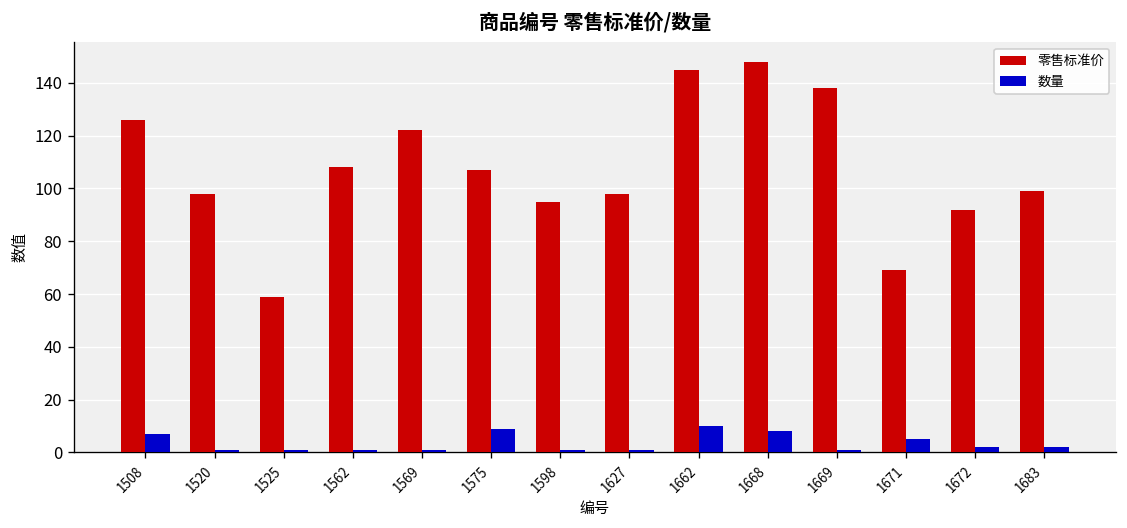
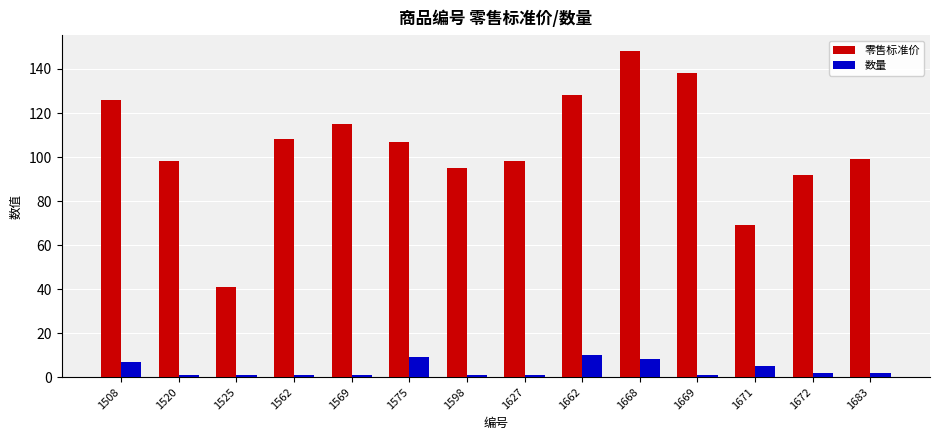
  {
    "零售标准价": {
      "1508": 126,
      "1520": 98,
-     "1525": 59,
+     "1525": 41,
      "1562": 108,
-     "1569": 122,
+     "1569": 115,
      "1575": 107,
      "1598": 95,
      "1627": 98,
-     "1662": 145,
+     "1662": 128,
      "1668": 148,
      "1669": 138,
      "1671": 69,
      "1672": 92,
      "1683": 99
    },
    "数量": {
      "1508": 7,
      "1575": 9,
      "1662": 10,
      "1668": 8,
      "1671": 5,
      "1672": 2,
      "1683": 2
    }
  }
